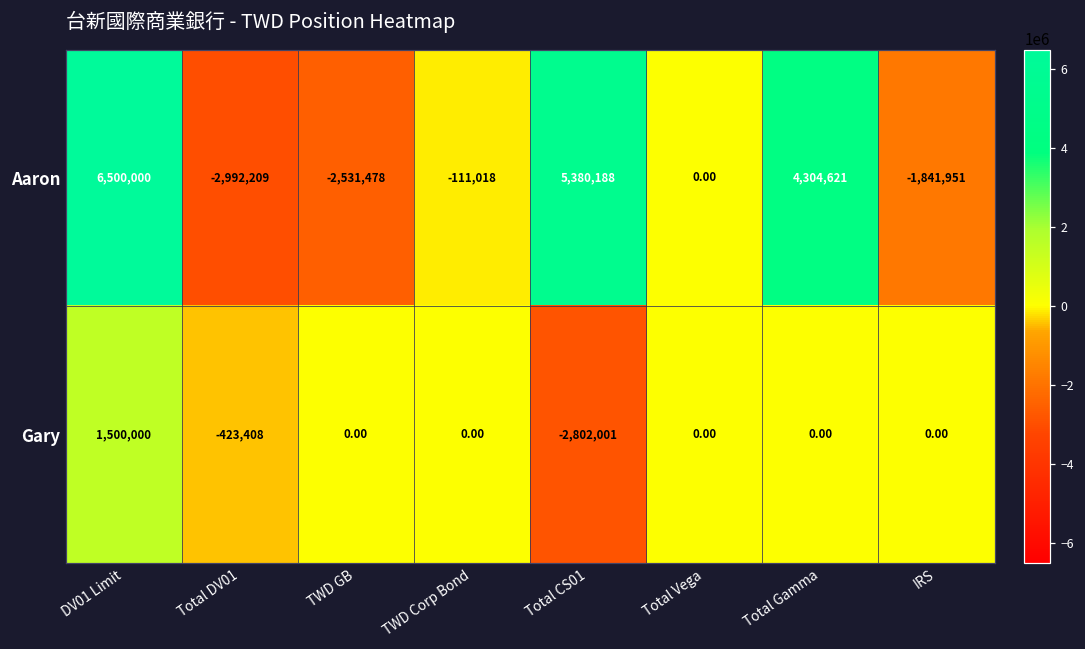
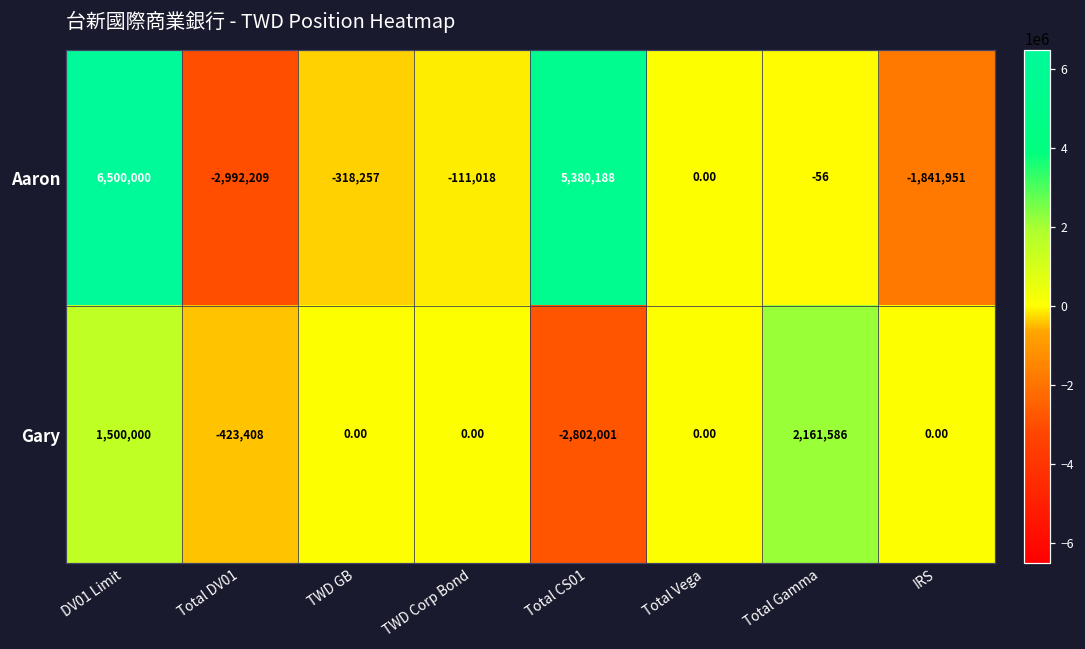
  {
    "Aaron": {
      "DV01 Limit": "6,500,000",
      "Total DV01": "-2,992,209",
-     "TWD GB": "-2,531,478",
+     "TWD GB": "-318,257",
      "TWD Corp Bond": "-111,018",
      "Total CS01": "5,380,188",
      "Total Vega": "0.00",
-     "Total Gamma": "4,304,621",
+     "Total Gamma": "-56",
      "IRS": "-1,841,951"
    },
    "Gary": {
      "DV01 Limit": "1,500,000",
      "Total DV01": "-423,408",
      "TWD GB": "0.00",
      "TWD Corp Bond": "0.00",
      "Total CS01": "-2,802,001",
      "Total Vega": "0.00",
-     "Total Gamma": "0.00",
+     "Total Gamma": "2,161,586",
      "IRS": "0.00"
    }
  }
